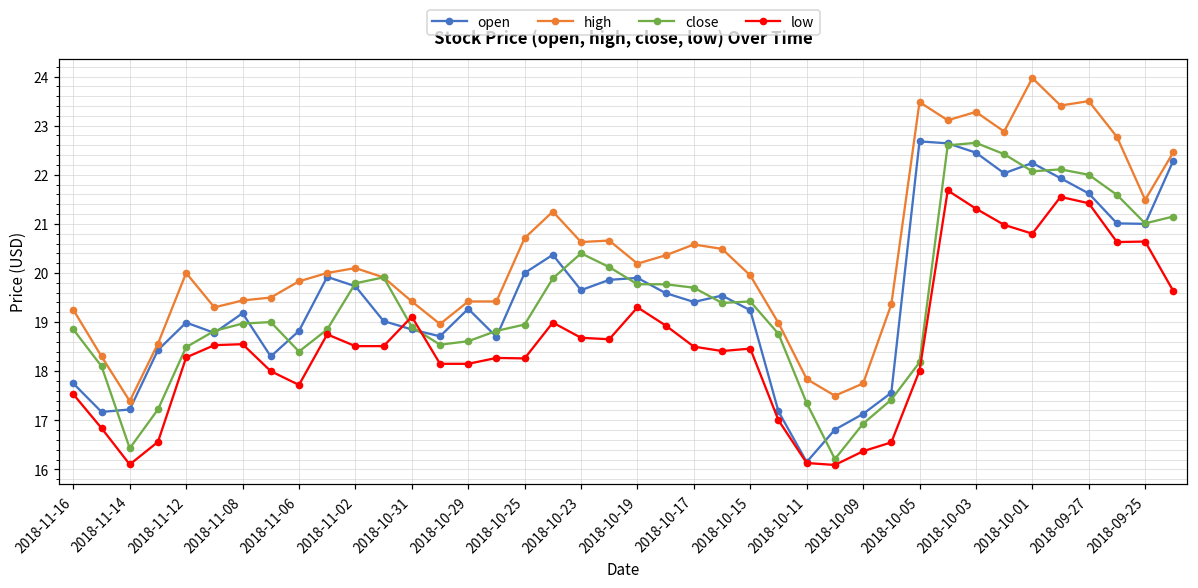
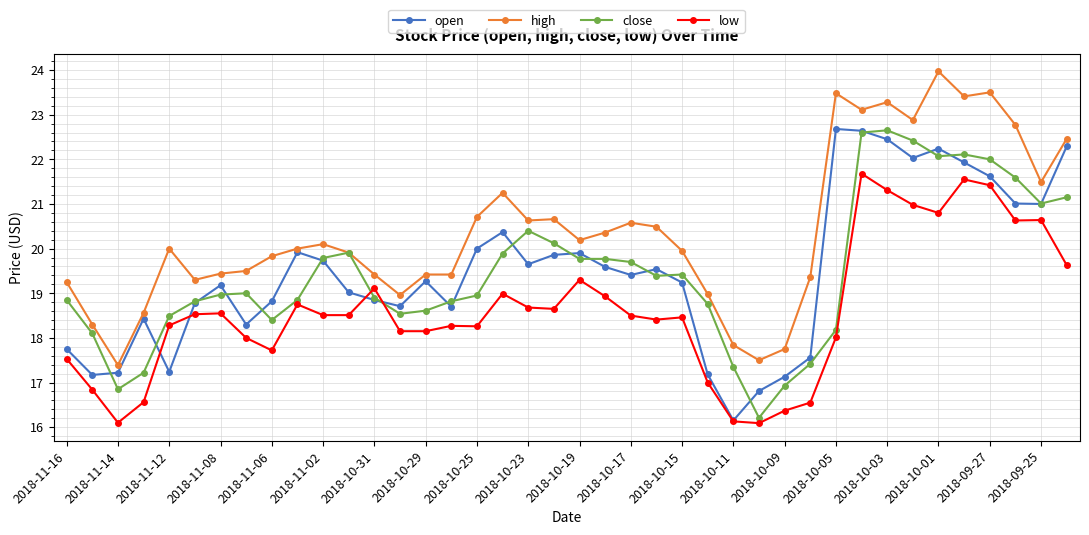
  {
    "open": {
      "2018-11-16": 17.8,
      "2018-11-14": 17.2,
-     "2018-11-12": 19.0,
+     "2018-11-12": 17.2,
      "2018-11-08": 19.2,
      "2018-11-06": 18.8,
      "2018-11-02": 19.7,
      "2018-10-29": 19.3,
      "2018-10-25": 20.0,
      "2018-10-23": 19.7,
      "2018-10-19": 19.9,
      "2018-10-17": 19.4,
      "2018-10-15": 19.2,
      "2018-10-09": 17.1,
      "2018-10-05": 22.7,
      "2018-10-03": 22.5,
      "2018-10-01": 22.2,
      "2018-09-27": 21.6
    },
    "high": {
      "2018-11-16": 19.3,
      "2018-11-14": 17.4,
      "2018-11-12": 20.0,
      "2018-11-08": 19.4,
      "2018-11-06": 19.8,
      "2018-11-02": 20.1,
      "2018-10-31": 19.4,
      "2018-10-29": 19.4,
      "2018-10-25": 20.7,
      "2018-10-23": 20.6,
      "2018-10-19": 20.2,
      "2018-10-17": 20.6,
      "2018-10-15": 20.0,
      "2018-10-11": 17.8,
      "2018-10-09": 17.8,
      "2018-10-05": 23.5,
      "2018-10-03": 23.3,
      "2018-10-01": 24.0,
      "2018-09-27": 23.5,
      "2018-09-25": 21.5
    },
    "close": {
      "2018-11-16": 18.9,
-     "2018-11-14": 16.4,
+     "2018-11-14": 16.9,
      "2018-11-12": 18.5,
      "2018-11-08": 19.0,
      "2018-11-06": 18.4,
      "2018-11-02": 19.8,
      "2018-10-29": 18.6,
      "2018-10-25": 19.0,
      "2018-10-23": 20.4,
      "2018-10-19": 19.8,
      "2018-10-17": 19.7,
      "2018-10-15": 19.4,
      "2018-10-11": 17.4,
      "2018-10-09": 16.9,
      "2018-10-05": 18.2,
      "2018-10-03": 22.7,
      "2018-10-01": 22.1,
      "2018-09-27": 22.0
    },
    "low": {
      "2018-11-16": 17.5,
      "2018-11-14": 16.1,
      "2018-11-12": 18.3,
      "2018-11-08": 18.6,
      "2018-11-06": 17.7,
      "2018-11-02": 18.5,
      "2018-10-31": 19.1,
      "2018-10-29": 18.2,
      "2018-10-25": 18.3,
      "2018-10-23": 18.7,
      "2018-10-19": 19.3,
      "2018-10-17": 18.5,
      "2018-10-15": 18.5,
      "2018-10-09": 16.4,
      "2018-10-05": 18.0,
      "2018-10-03": 21.3,
      "2018-10-01": 20.8,
      "2018-09-27": 21.4,
      "2018-09-25": 20.6
    }
  }
